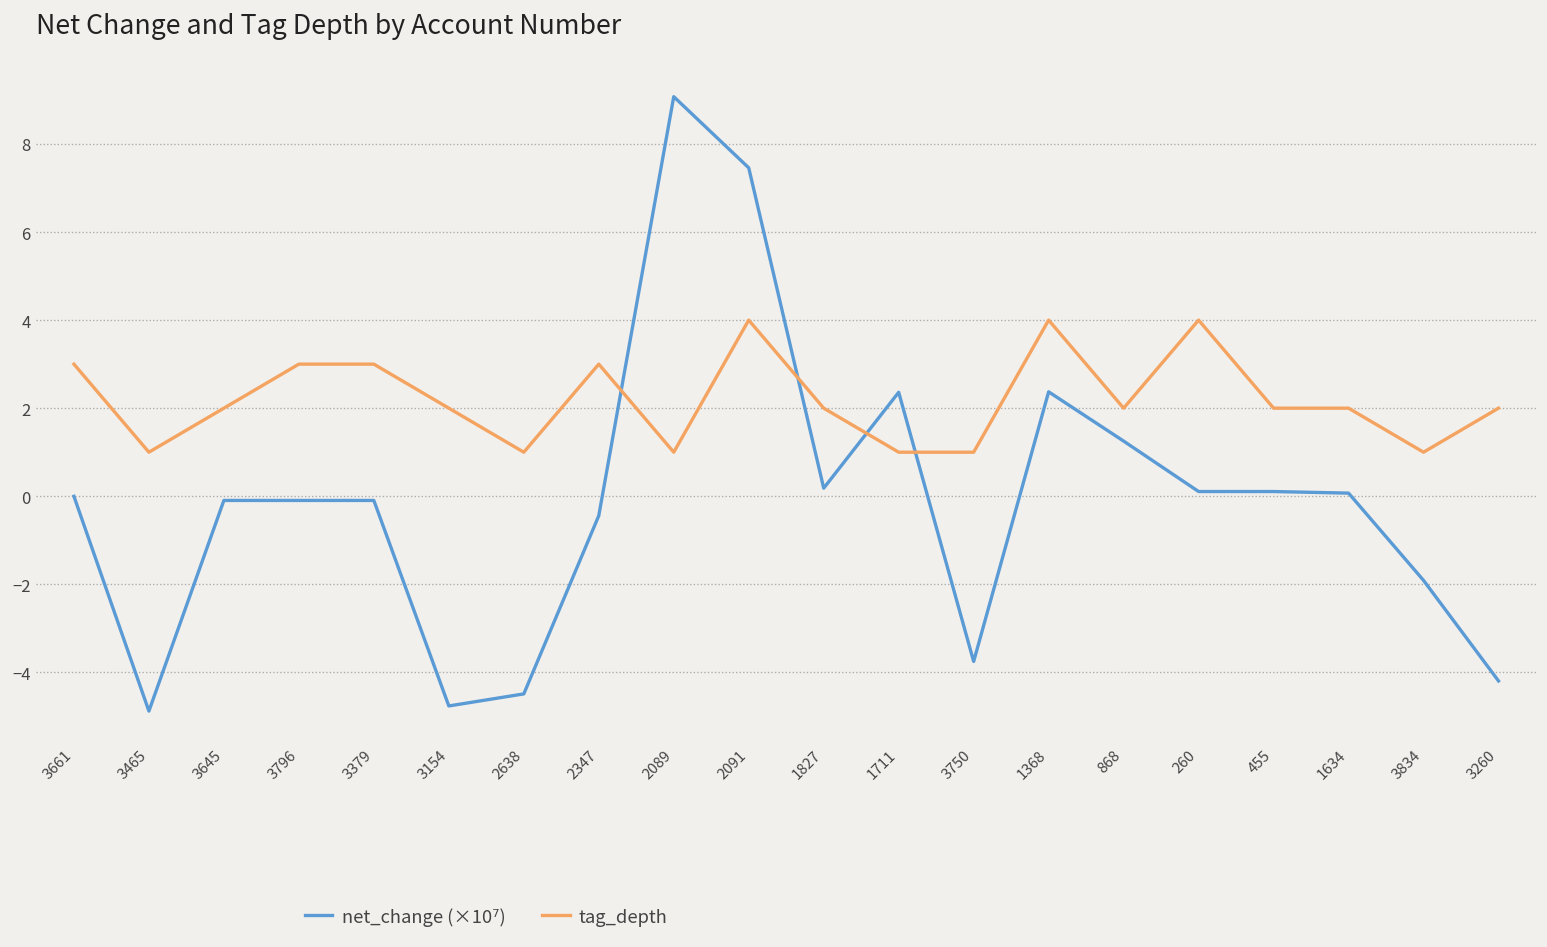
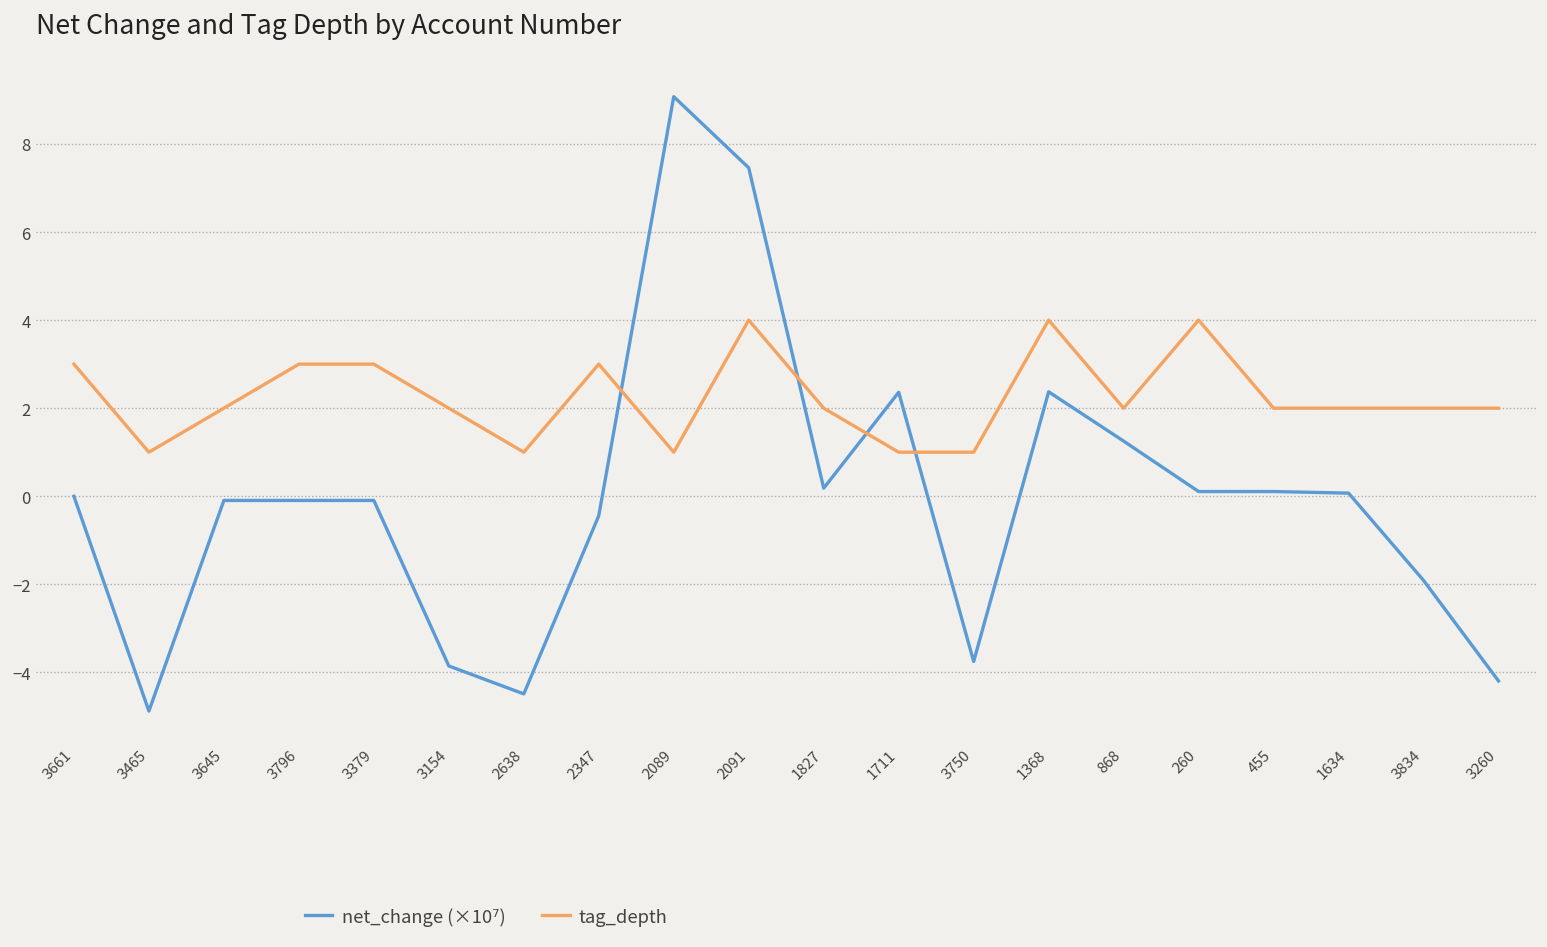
  {
    "net_change (×10⁷)": {
      "3661": 0.0,
      "3465": -4.9,
      "3645": -0.1,
      "3796": -0.1,
      "3379": -0.1,
-     "3154": -4.8,
+     "3154": -3.9,
      "2638": -4.5,
      "2347": -0.4,
      "2089": 9.1,
      "2091": 7.5,
      "1827": 0.2,
      "1711": 2.4,
      "3750": -3.8,
      "1368": 2.4,
      "868": 1.3,
      "260": 0.1,
      "455": 0.1,
      "1634": 0.1,
      "3834": -1.9,
      "3260": -4.2
    },
    "tag_depth": {
      "3661": 3,
      "3465": 1,
      "3645": 2,
      "3796": 3,
      "3379": 3,
      "3154": 2,
      "2638": 1,
      "2347": 3,
      "2089": 1,
      "2091": 4,
      "1827": 2,
      "1711": 1,
      "3750": 1,
      "1368": 4,
      "868": 2,
      "260": 4,
      "455": 2,
      "1634": 2,
-     "3834": 1,
+     "3834": 2,
      "3260": 2
    }
  }
